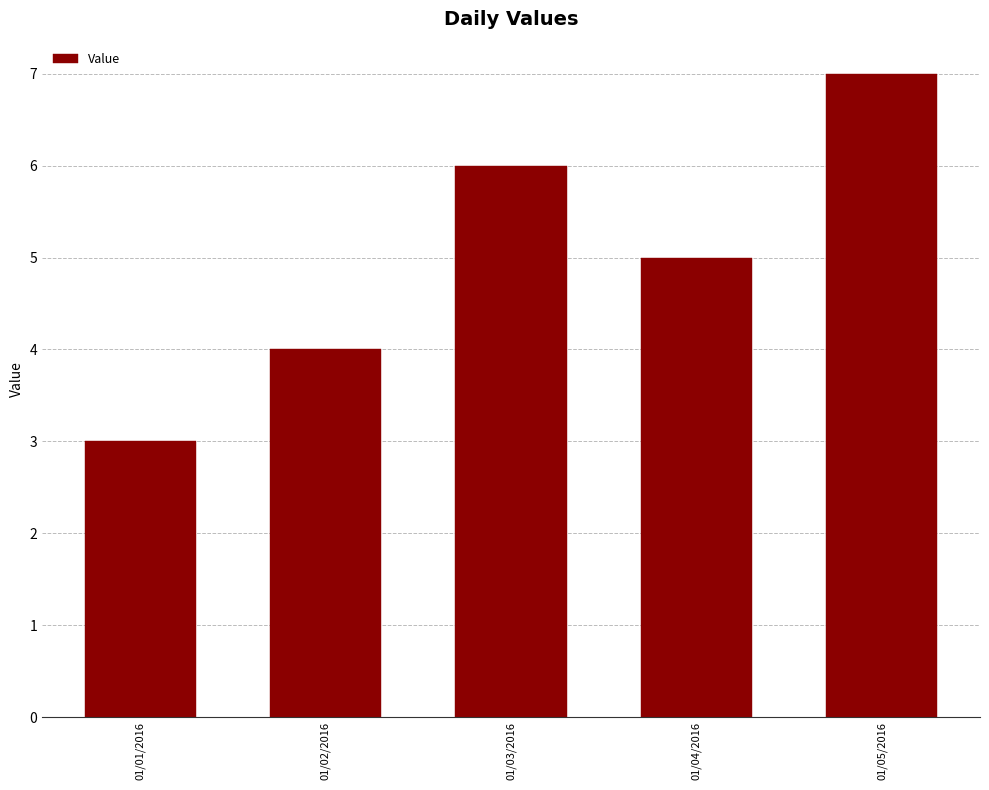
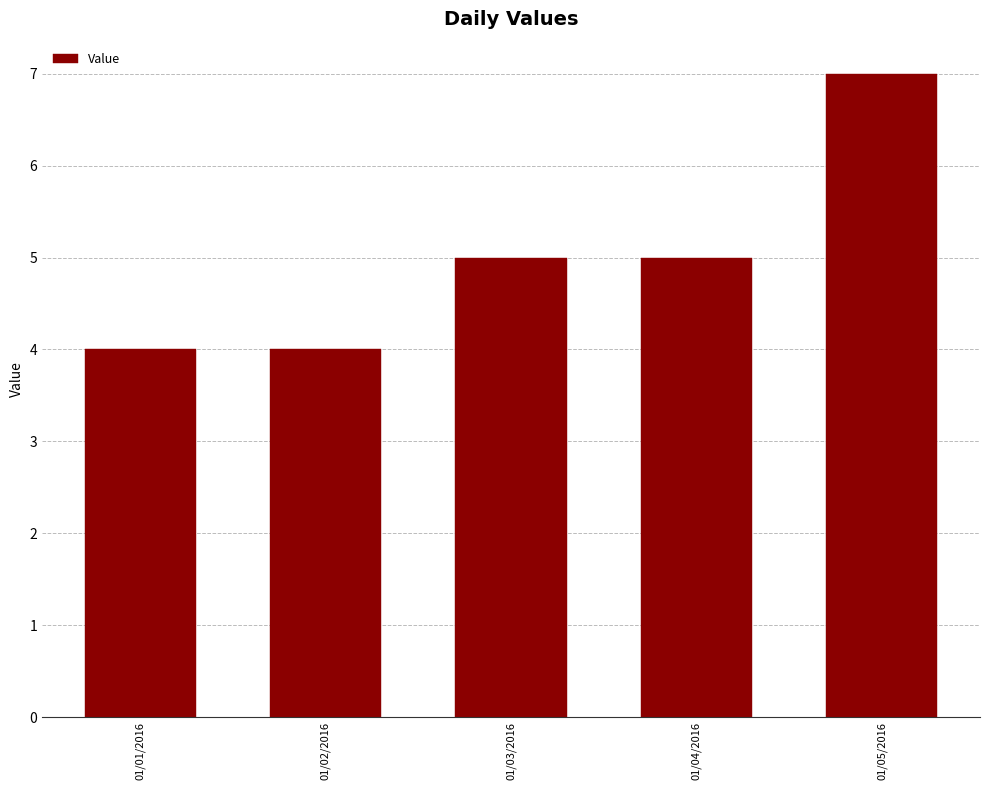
  {
-   "01/01/2016": 3,
+   "01/01/2016": 4,
    "01/02/2016": 4,
-   "01/03/2016": 6,
+   "01/03/2016": 5,
    "01/04/2016": 5,
    "01/05/2016": 7
  }
